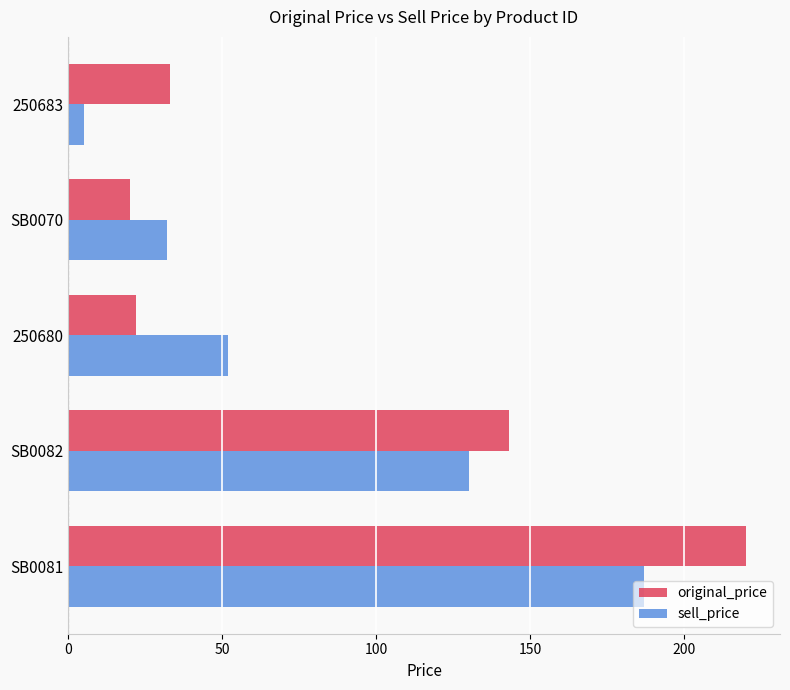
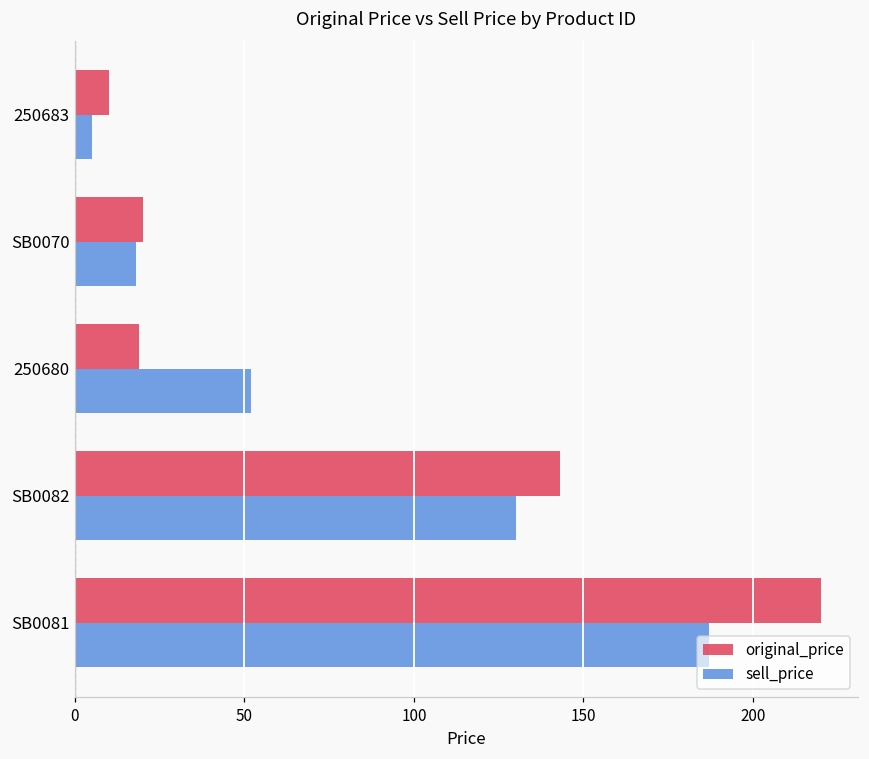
  {
    "original_price": {
-     "250683": 33,
+     "250683": 10,
      "SB0070": 20,
-     "250680": 22,
+     "250680": 19,
      "SB0082": 143,
      "SB0081": 220
    },
    "sell_price": {
      "250683": 5,
-     "SB0070": 32,
+     "SB0070": 18,
      "250680": 52,
      "SB0082": 130
    }
  }
